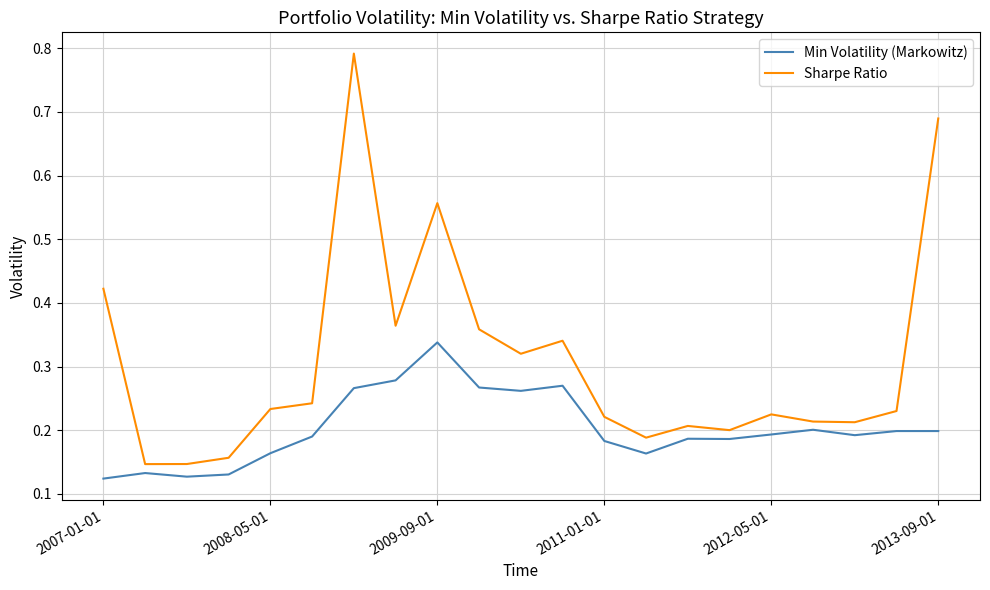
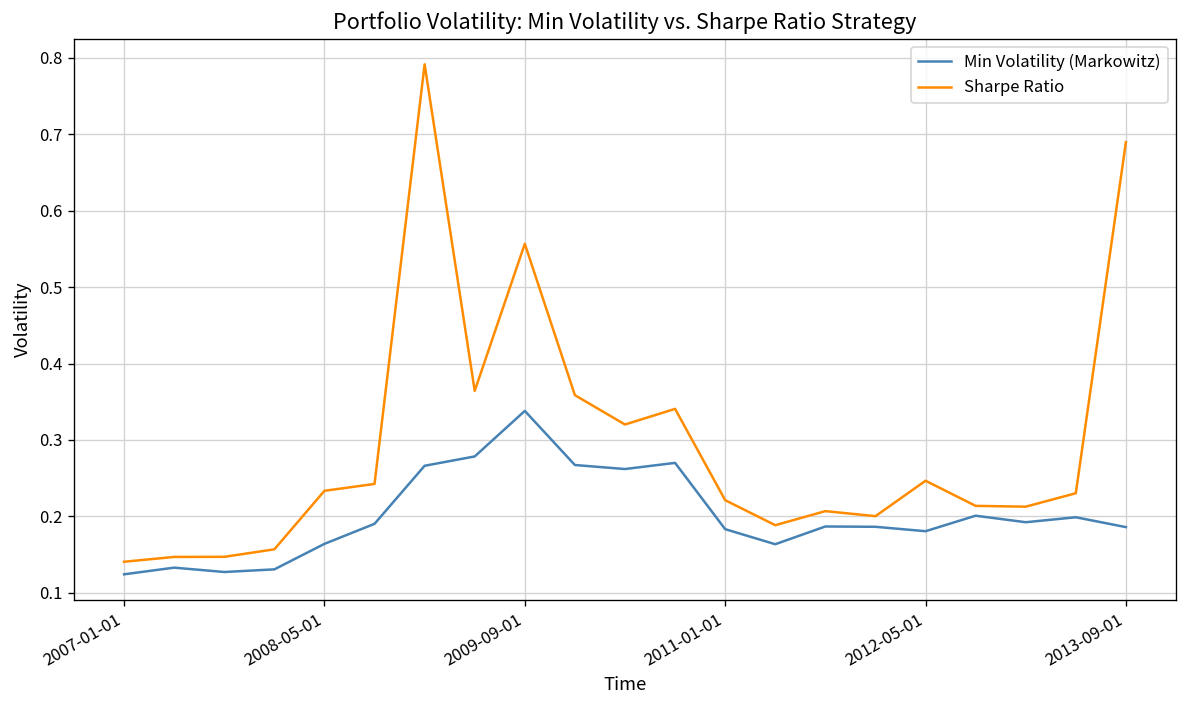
  {
    "Min Volatility (Markowitz)": {
      "2007-01-01": 0.12,
      "2008-05-01": 0.16,
      "2009-09-01": 0.34,
      "2011-01-01": 0.18,
-     "2012-05-01": 0.19,
-     "2013-09-01": 0.20
+     "2012-05-01": 0.18,
+     "2013-09-01": 0.19
    },
    "Sharpe Ratio": {
-     "2007-01-01": 0.42,
+     "2007-01-01": 0.14,
      "2008-05-01": 0.23,
      "2009-09-01": 0.56,
      "2011-01-01": 0.22,
-     "2012-05-01": 0.22,
+     "2012-05-01": 0.25,
      "2013-09-01": 0.69
    }
  }
